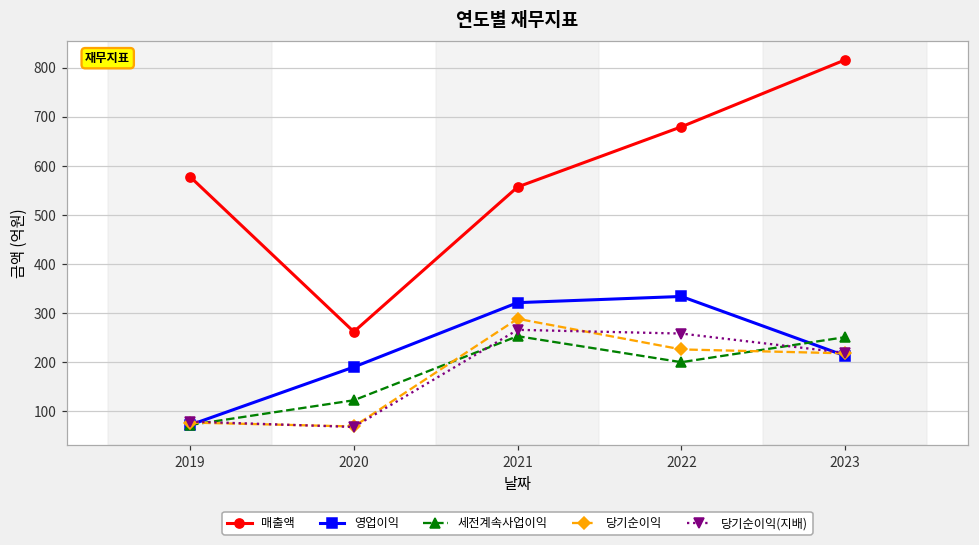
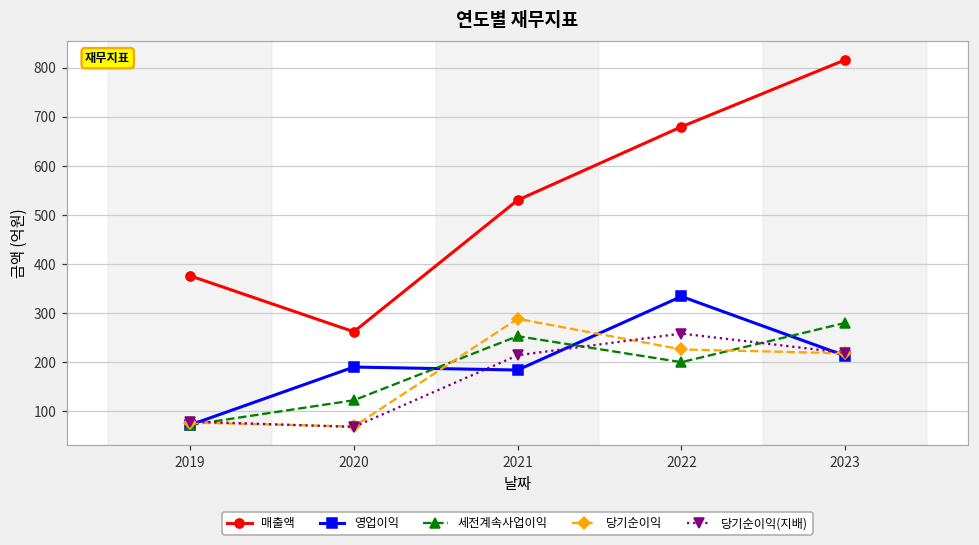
  {
    "매출액": {
-     "2019": 580,
+     "2019": 380,
      "2020": 260,
-     "2021": 560,
+     "2021": 530,
      "2022": 680,
      "2023": 820
    },
    "영업이익": {
      "2020": 190,
-     "2021": 320,
+     "2021": 180,
      "2022": 330
    },
    "세전계속사업이익": {
      "2020": 120,
      "2021": 250,
      "2022": 200,
-     "2023": 250
+     "2023": 280
    },
    "당기순이익": {
      "2021": 290,
      "2022": 230
    },
    "당기순이익(지배)": {
-     "2021": 270,
+     "2021": 210,
      "2022": 260
    }
  }
